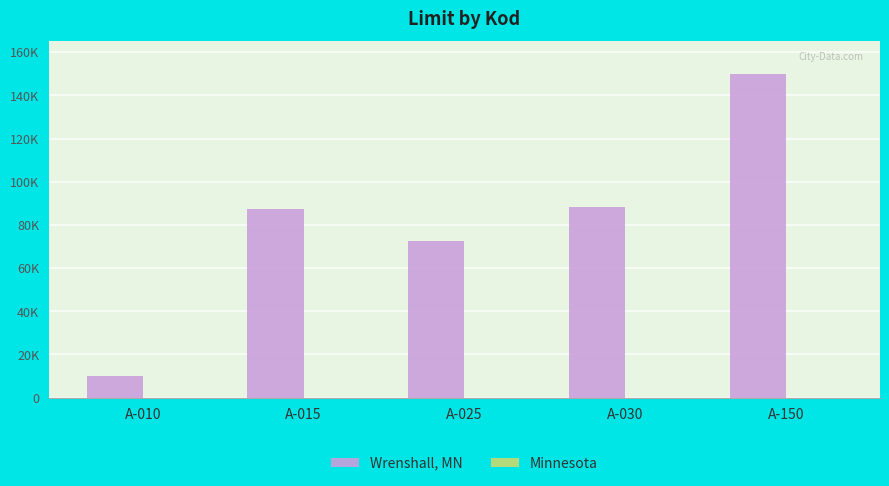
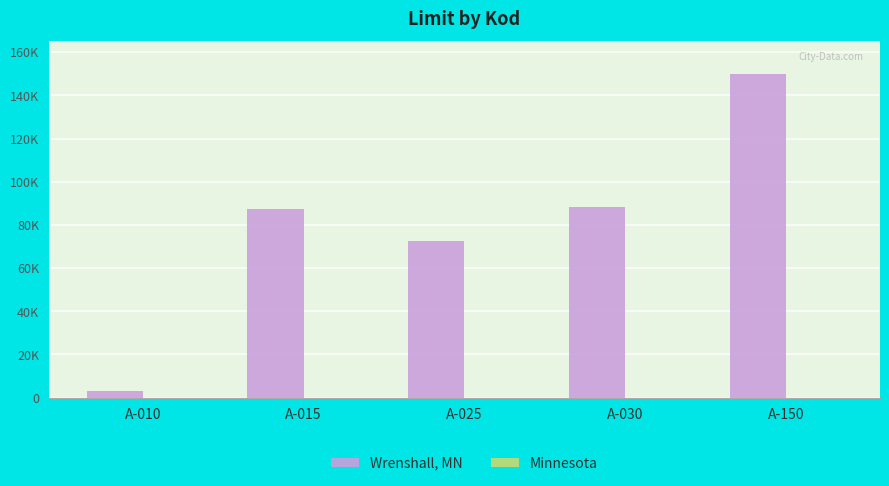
  {
    "Wrenshall, MN": {
-     "A-010": 10000,
+     "A-010": 3000,
      "A-015": 88000,
      "A-025": 73000,
      "A-030": 88000,
      "A-150": 150000
    }
  }
